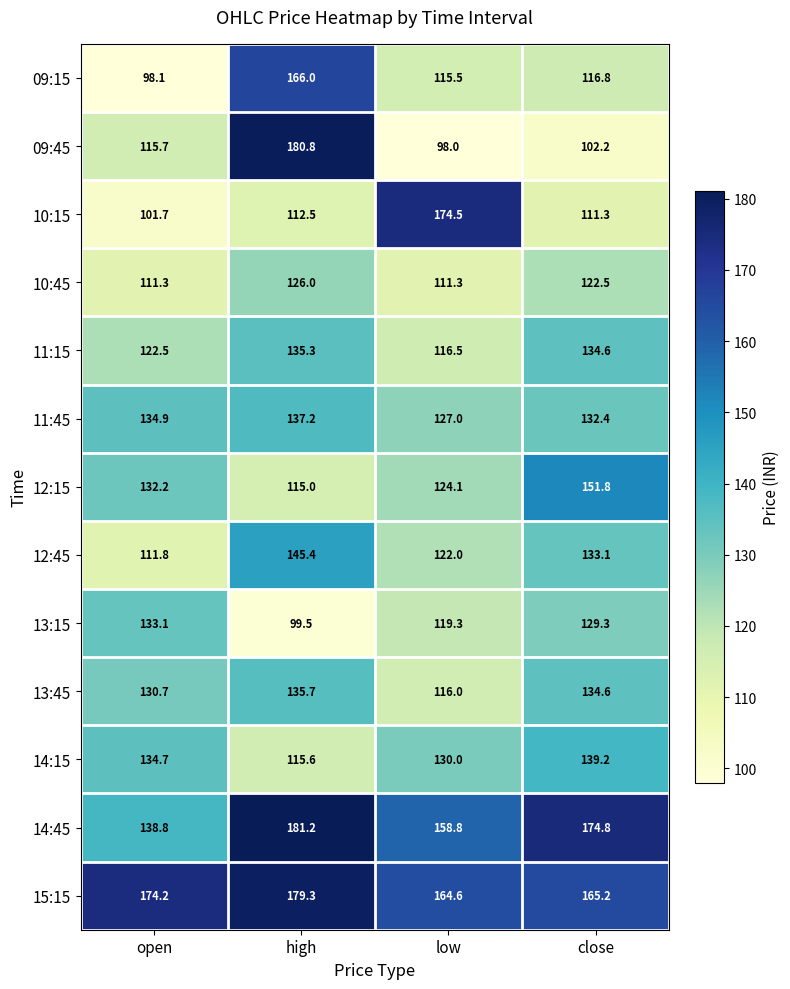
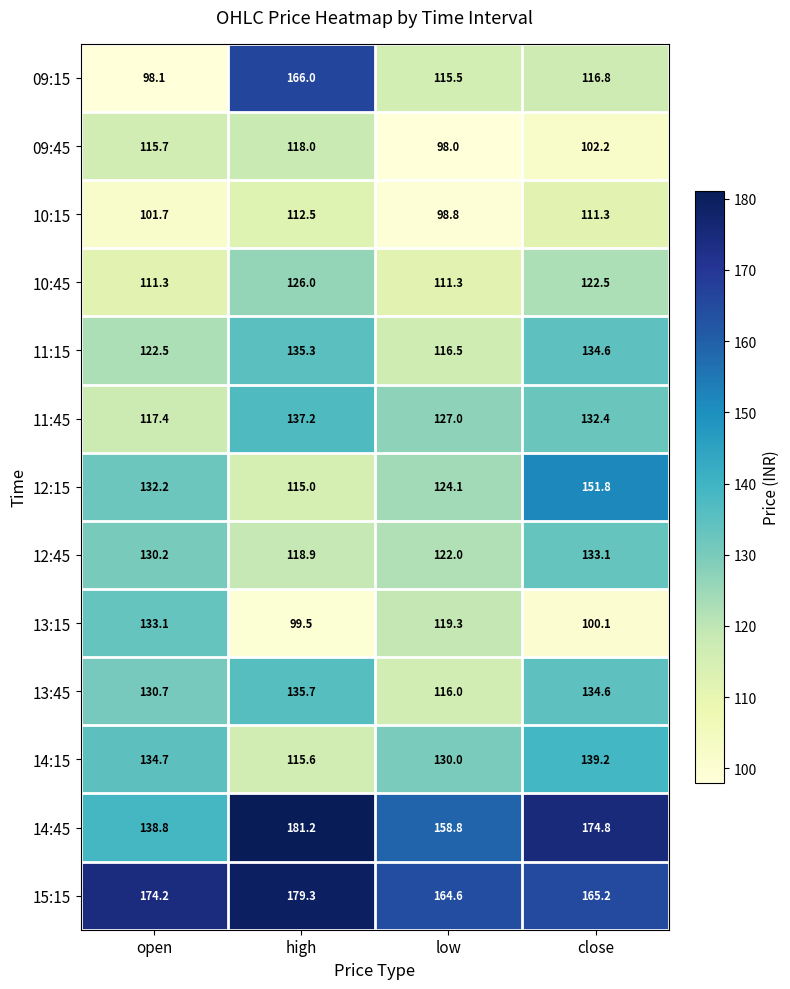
  {
    "09:15": {
      "open": 98.1,
      "high": 166.0,
      "low": 115.5,
      "close": 116.8
    },
    "09:45": {
      "open": 115.7,
-     "high": 180.8,
+     "high": 118.0,
      "low": 98.0,
      "close": 102.2
    },
    "10:15": {
      "open": 101.7,
      "high": 112.5,
-     "low": 174.5,
+     "low": 98.8,
      "close": 111.3
    },
    "10:45": {
      "open": 111.3,
      "high": 126.0,
      "low": 111.3,
      "close": 122.5
    },
    "11:15": {
      "open": 122.5,
      "high": 135.3,
      "low": 116.5,
      "close": 134.6
    },
    "11:45": {
-     "open": 134.9,
+     "open": 117.4,
      "high": 137.2,
      "low": 127.0,
      "close": 132.4
    },
    "12:15": {
      "open": 132.2,
      "high": 115.0,
      "low": 124.1,
      "close": 151.8
    },
    "12:45": {
-     "open": 111.8,
-     "high": 145.4,
+     "open": 130.2,
+     "high": 118.9,
      "low": 122.0,
      "close": 133.1
    },
    "13:15": {
      "open": 133.1,
      "high": 99.5,
      "low": 119.3,
-     "close": 129.3
+     "close": 100.1
    },
    "13:45": {
      "open": 130.7,
      "high": 135.7,
      "low": 116.0,
      "close": 134.6
    },
    "14:15": {
      "open": 134.7,
      "high": 115.6,
      "low": 130.0,
      "close": 139.2
    },
    "14:45": {
      "open": 138.8,
      "high": 181.2,
      "low": 158.8,
      "close": 174.8
    },
    "15:15": {
      "open": 174.2,
      "high": 179.3,
      "low": 164.6,
      "close": 165.2
    }
  }
